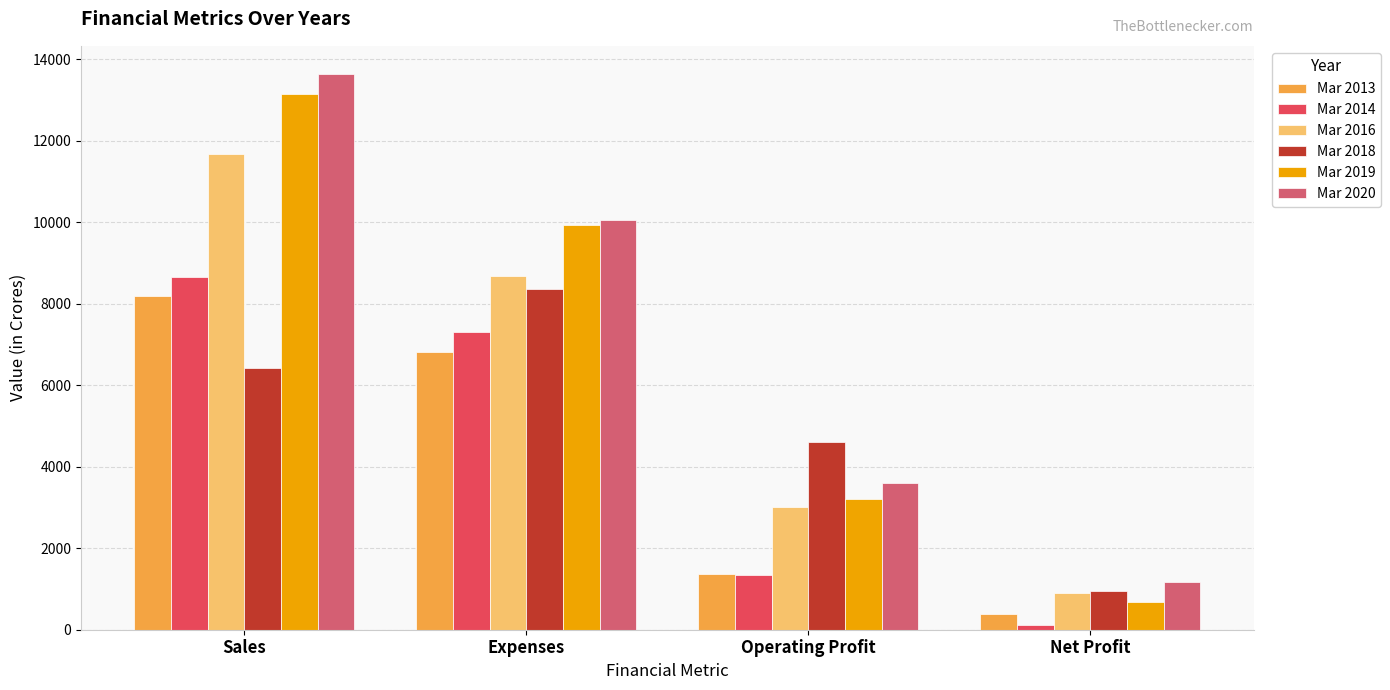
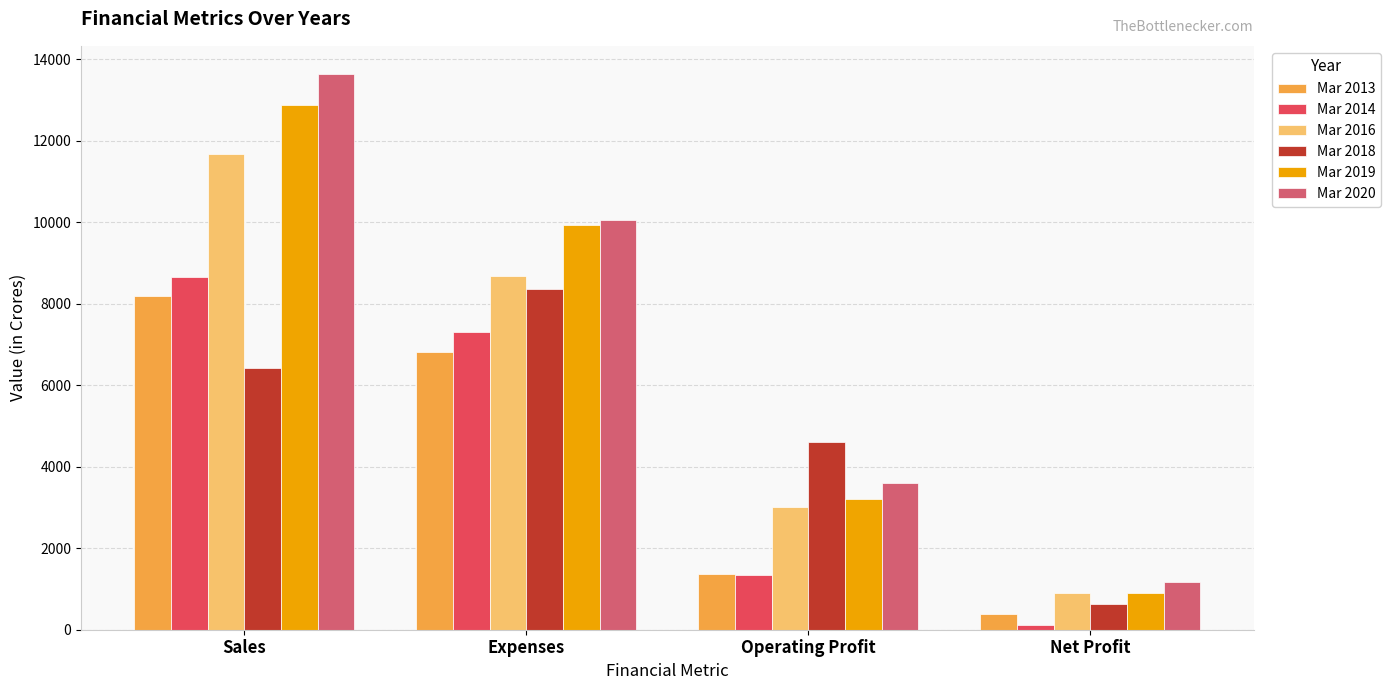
  {
    "Mar 2018": {
      "Sales": 6400,
      "Expenses": 8400,
      "Operating Profit": 4600,
-     "Net Profit": 1000
+     "Net Profit": 600
    },
    "Mar 2019": {
-     "Sales": 13200,
+     "Sales": 12900,
      "Expenses": 9900,
      "Operating Profit": 3200,
-     "Net Profit": 700
+     "Net Profit": 900
    }
  }
